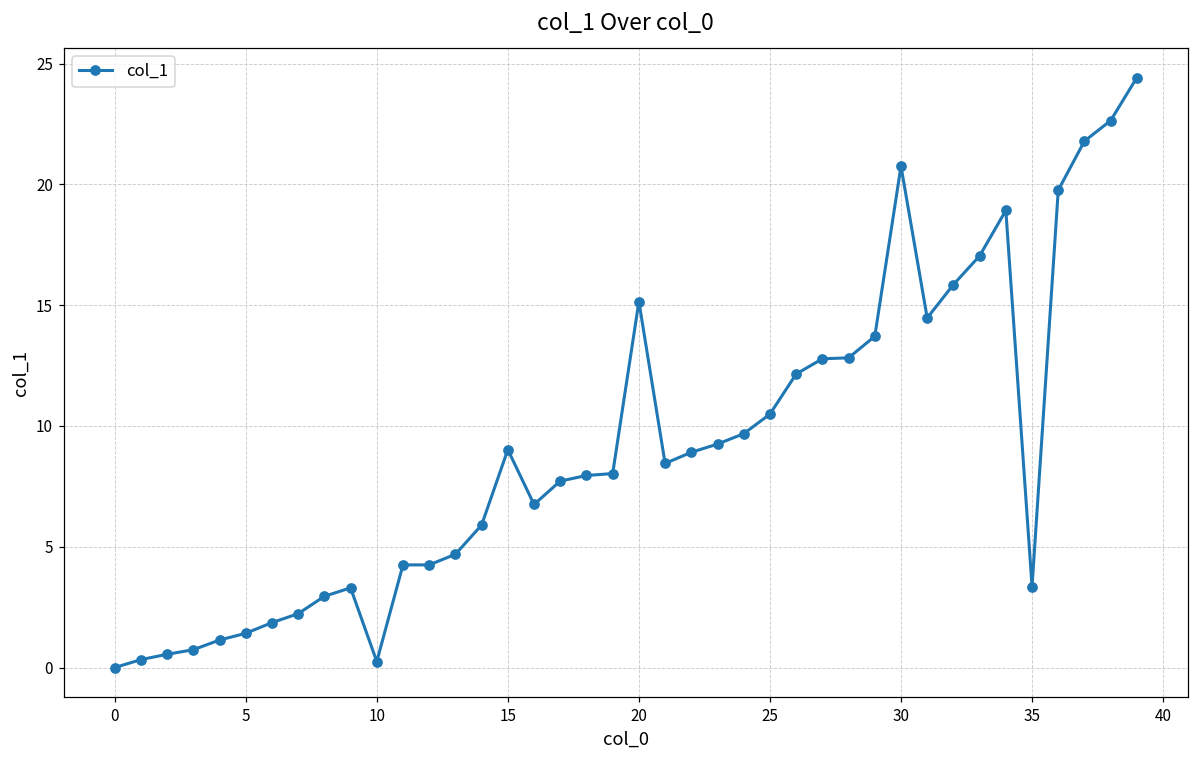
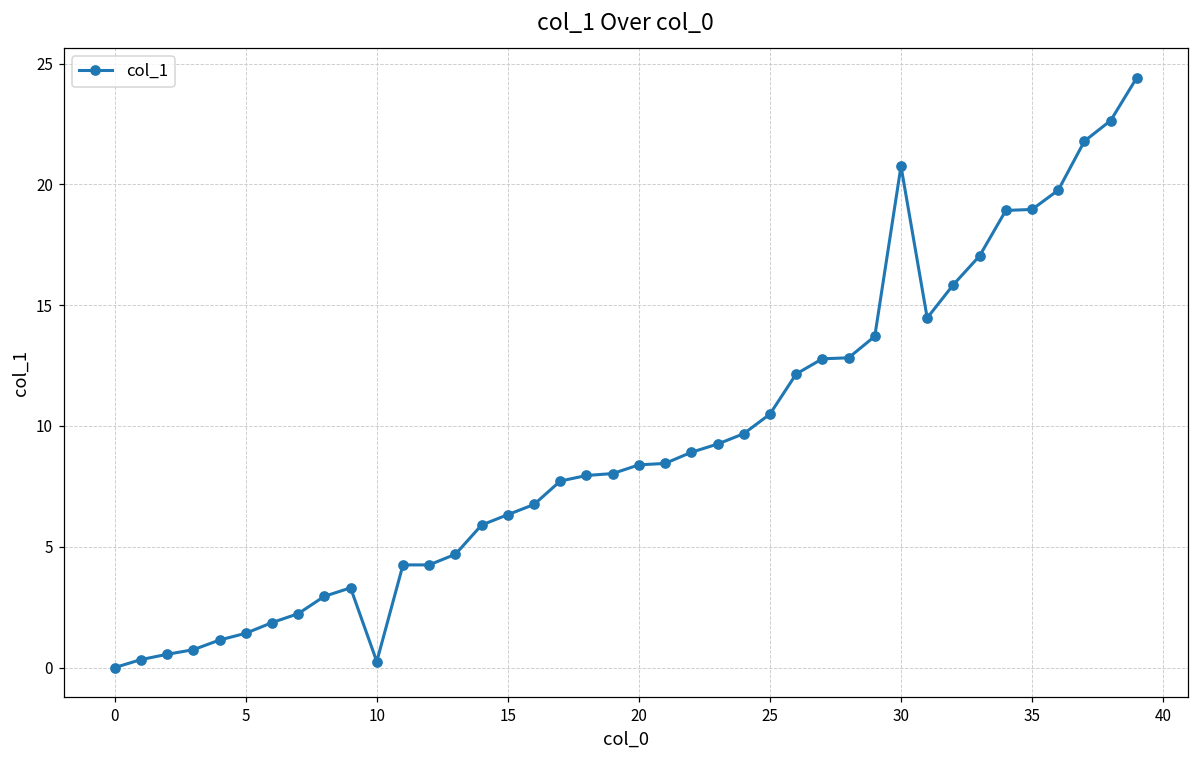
  {
    "0": 0.0,
    "5": 1.4,
    "10": 0.3,
-   "15": 9.0,
-   "20": 15.2,
+   "15": 6.3,
+   "20": 8.4,
    "25": 10.5,
    "30": 20.8,
-   "35": 3.4
+   "35": 19.0
  }
